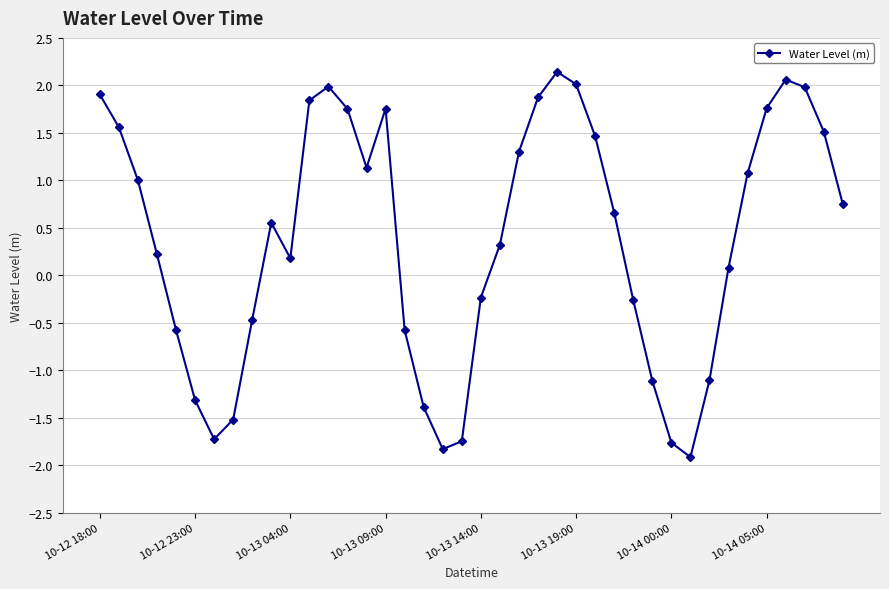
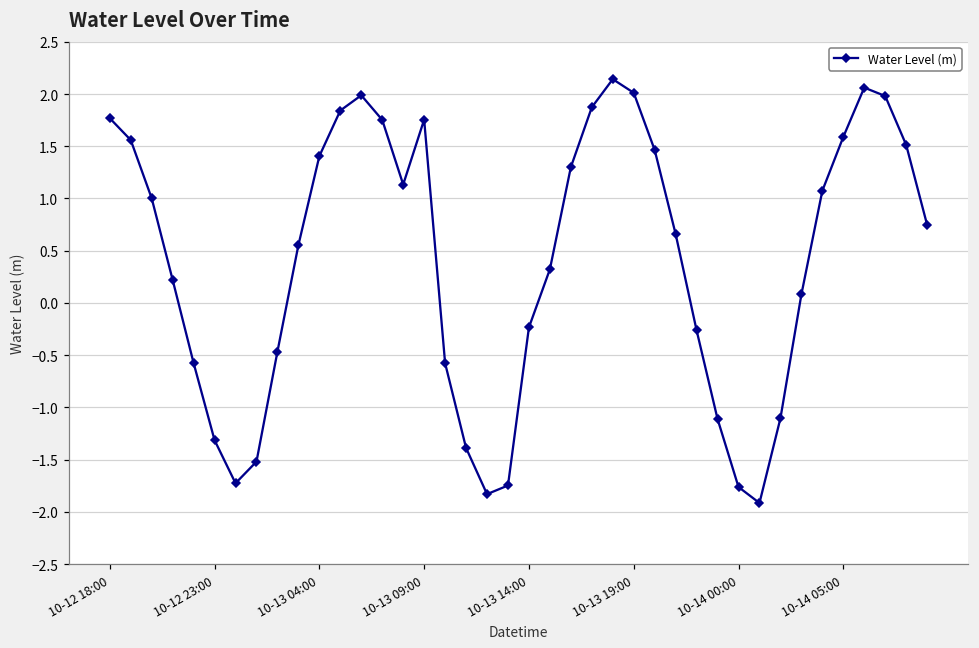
  {
-   "10-12 18:00": 1.9,
+   "10-12 18:00": 1.8,
    "10-12 23:00": -1.3,
-   "10-13 04:00": 0.2,
+   "10-13 04:00": 1.4,
    "10-13 09:00": 1.8,
    "10-13 14:00": -0.2,
    "10-13 19:00": 2.0,
    "10-14 00:00": -1.8,
-   "10-14 05:00": 1.8
+   "10-14 05:00": 1.6
  }
